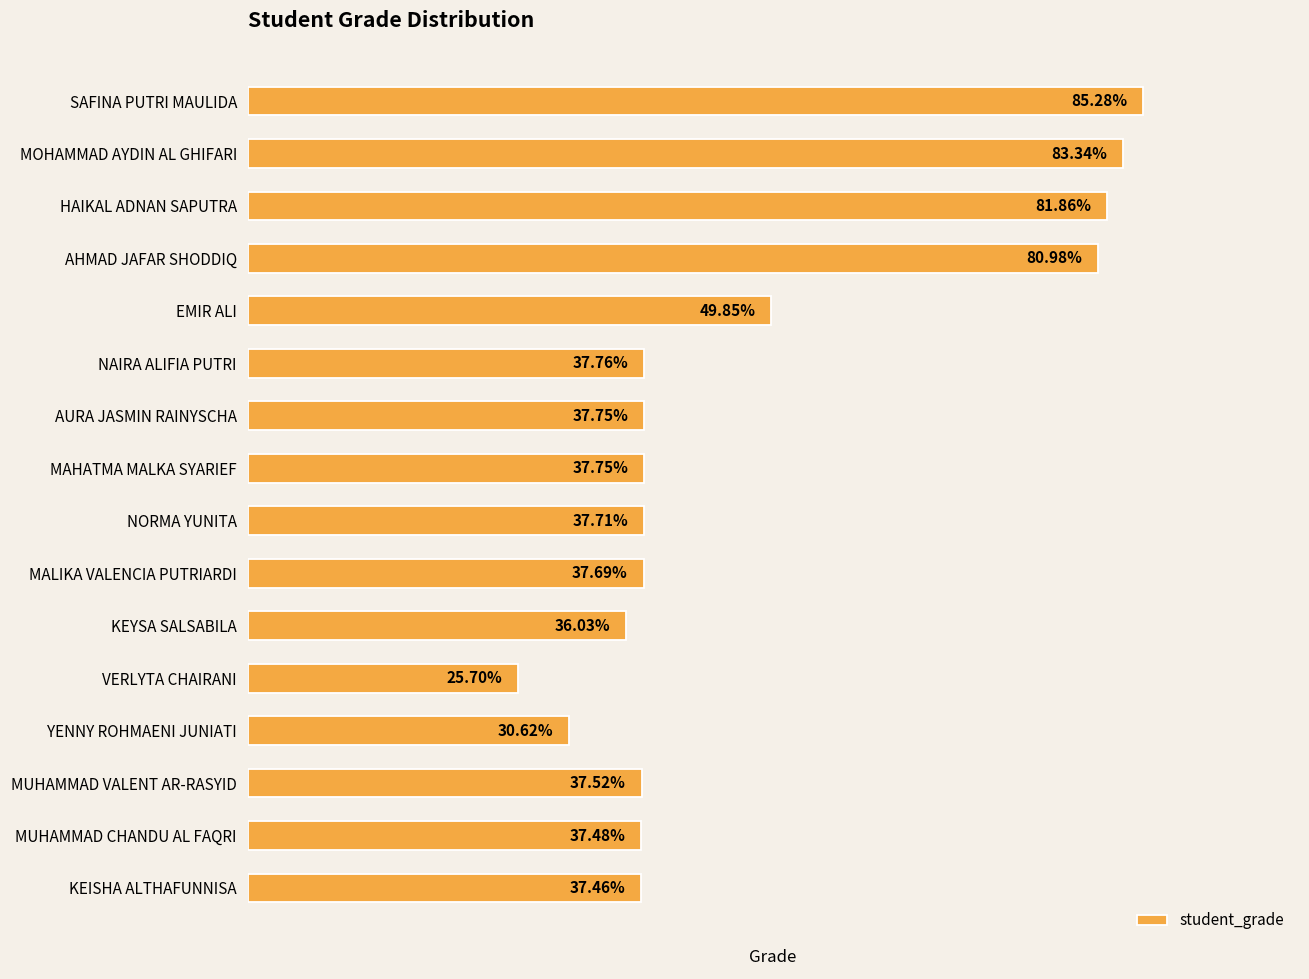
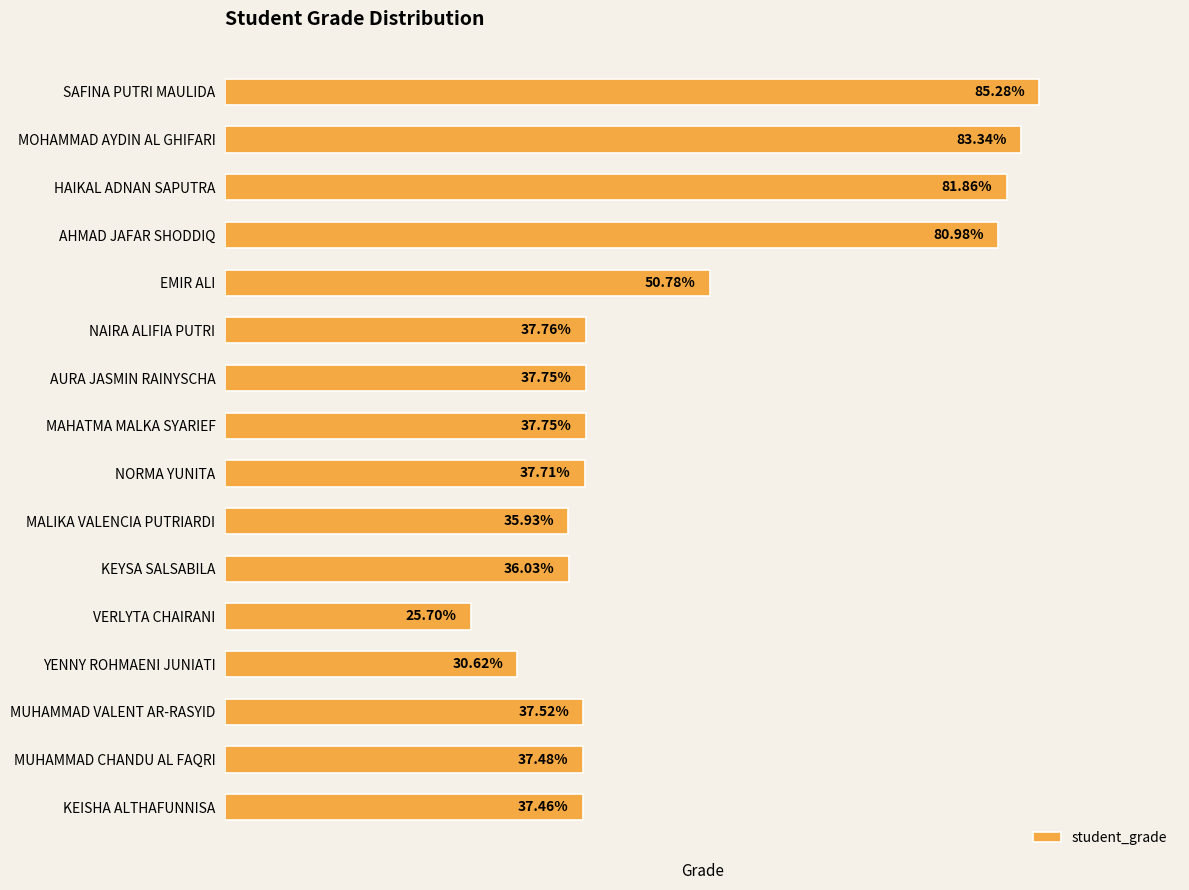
  {
    "SAFINA PUTRI MAULIDA": "85.28%",
    "MOHAMMAD AYDIN AL GHIFARI": "83.34%",
    "HAIKAL ADNAN SAPUTRA": "81.86%",
    "AHMAD JAFAR SHODDIQ": "80.98%",
-   "EMIR ALI": "49.85%",
+   "EMIR ALI": "50.78%",
    "NAIRA ALIFIA PUTRI": "37.76%",
    "AURA JASMIN RAINYSCHA": "37.75%",
    "MAHATMA MALKA SYARIEF": "37.75%",
    "NORMA YUNITA": "37.71%",
-   "MALIKA VALENCIA PUTRIARDI": "37.69%",
+   "MALIKA VALENCIA PUTRIARDI": "35.93%",
    "KEYSA SALSABILA": "36.03%",
    "VERLYTA CHAIRANI": "25.70%",
    "YENNY ROHMAENI JUNIATI": "30.62%",
    "MUHAMMAD VALENT AR-RASYID": "37.52%",
    "MUHAMMAD CHANDU AL FAQRI": "37.48%",
    "KEISHA ALTHAFUNNISA": "37.46%"
  }
